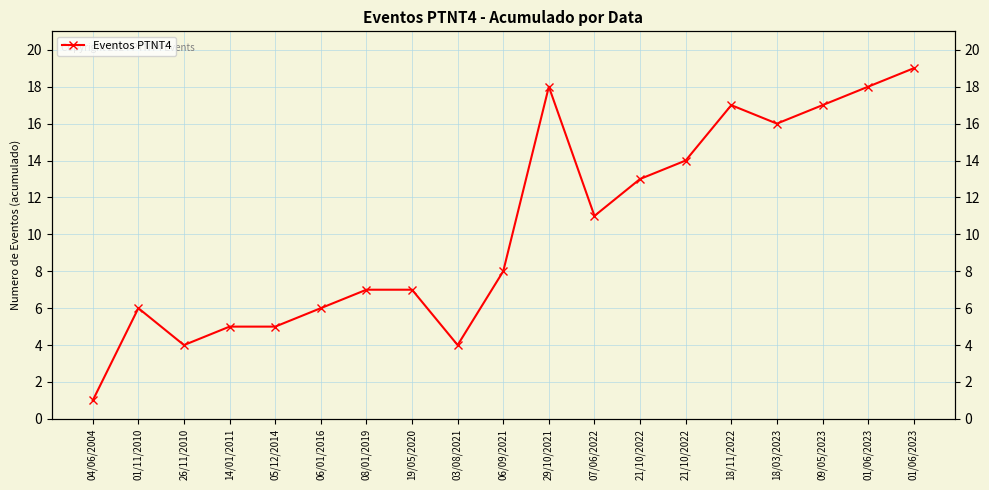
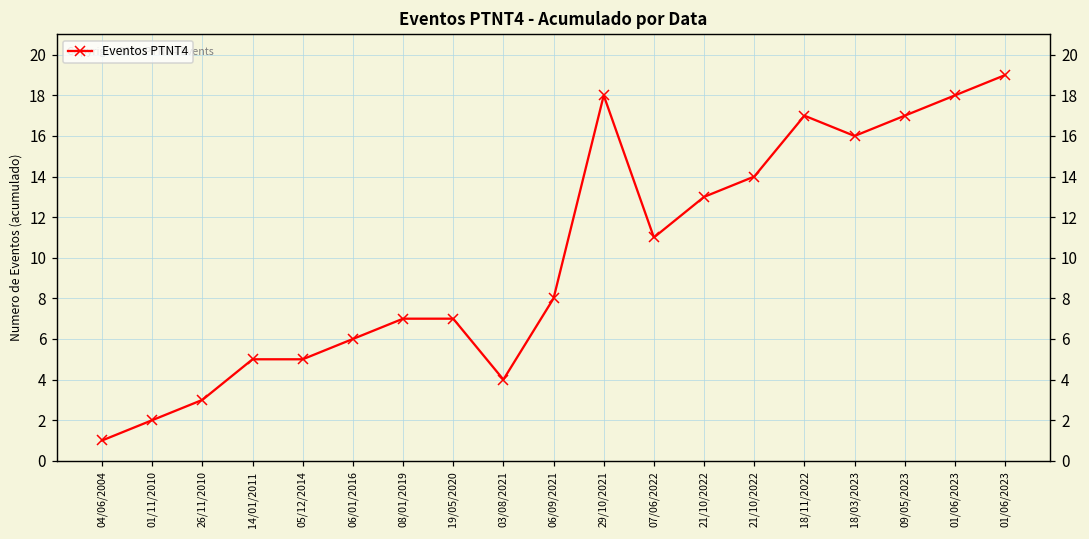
  {
    "04/06/2004": 1,
-   "01/11/2010": 6,
-   "26/11/2010": 4,
+   "01/11/2010": 2,
+   "26/11/2010": 3,
    "14/01/2011": 5,
    "05/12/2014": 5,
    "06/01/2016": 6,
    "08/01/2019": 7,
    "19/05/2020": 7,
    "03/08/2021": 4,
    "06/09/2021": 8,
    "29/10/2021": 18,
    "07/06/2022": 11,
    "18/11/2022": 17,
    "18/03/2023": 16,
    "09/05/2023": 17
  }
